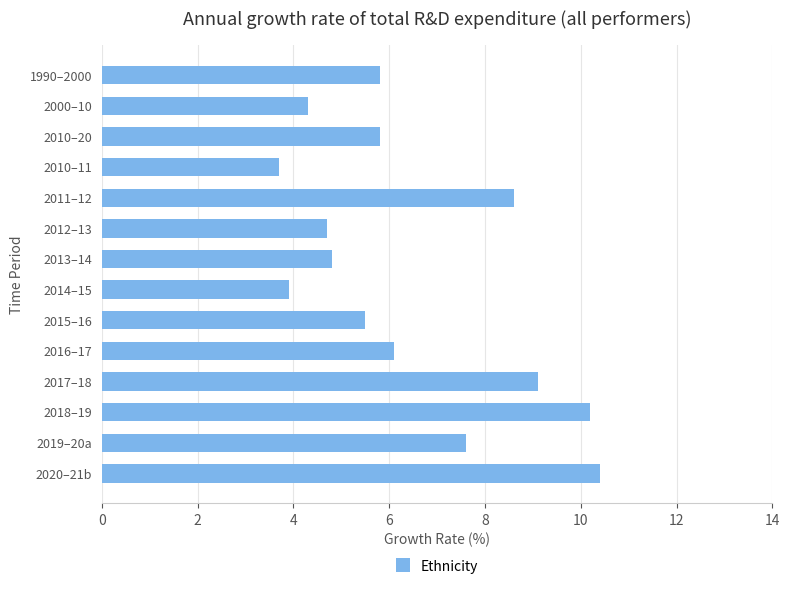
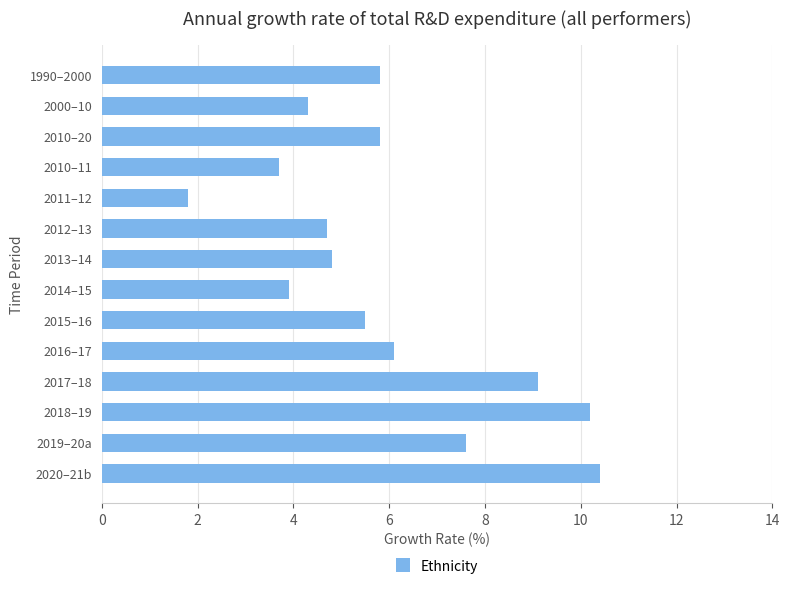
  {
    "1990–2000": 5.8,
    "2000–10": 4.3,
    "2010–20": 5.8,
    "2010–11": 3.7,
-   "2011–12": 8.6,
+   "2011–12": 1.8,
    "2012–13": 4.7,
    "2013–14": 4.8,
    "2014–15": 3.9,
    "2015–16": 5.5,
    "2016–17": 6.1,
    "2017–18": 9.1,
    "2018–19": 10.2,
    "2019–20a": 7.6,
    "2020–21b": 10.4
  }
